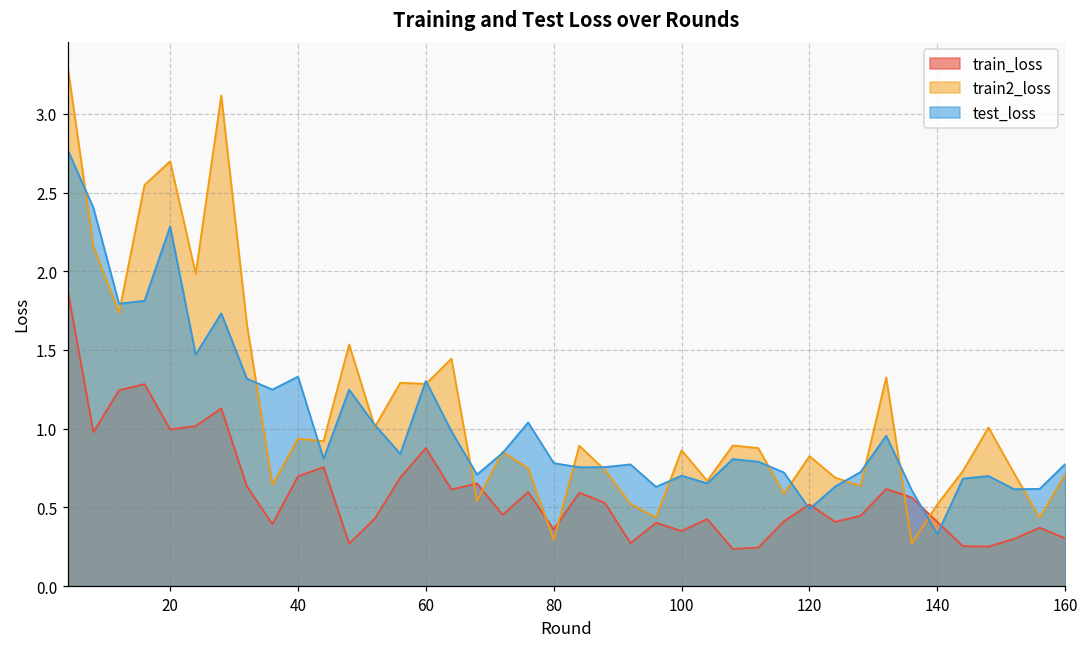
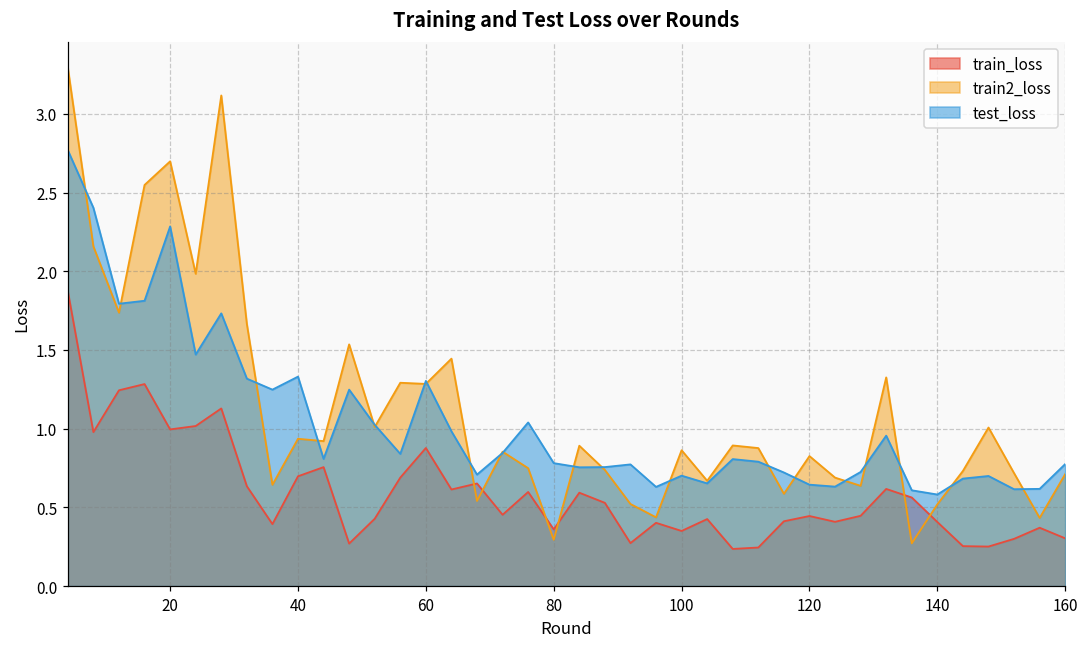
  {
    "train_loss": {
      "20": 1.00,
      "40": 0.70,
      "60": 0.88,
      "80": 0.36,
      "100": 0.35,
-     "120": 0.52,
+     "120": 0.45,
      "140": 0.41,
      "160": 0.30
    },
    "train2_loss": {
      "20": 2.70,
      "40": 0.94,
      "60": 1.28,
      "80": 0.29,
      "100": 0.86,
      "120": 0.83,
      "140": 0.52,
      "160": 0.71
    },
    "test_loss": {
      "20": 2.28,
      "40": 1.33,
      "60": 1.30,
      "80": 0.78,
      "100": 0.70,
-     "120": 0.49,
-     "140": 0.33,
+     "120": 0.64,
+     "140": 0.58,
      "160": 0.78
    }
  }
